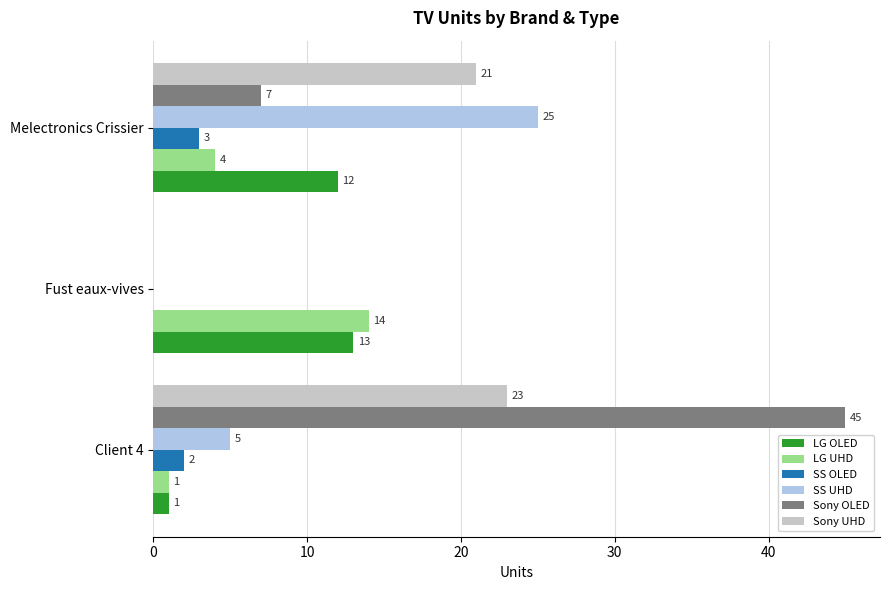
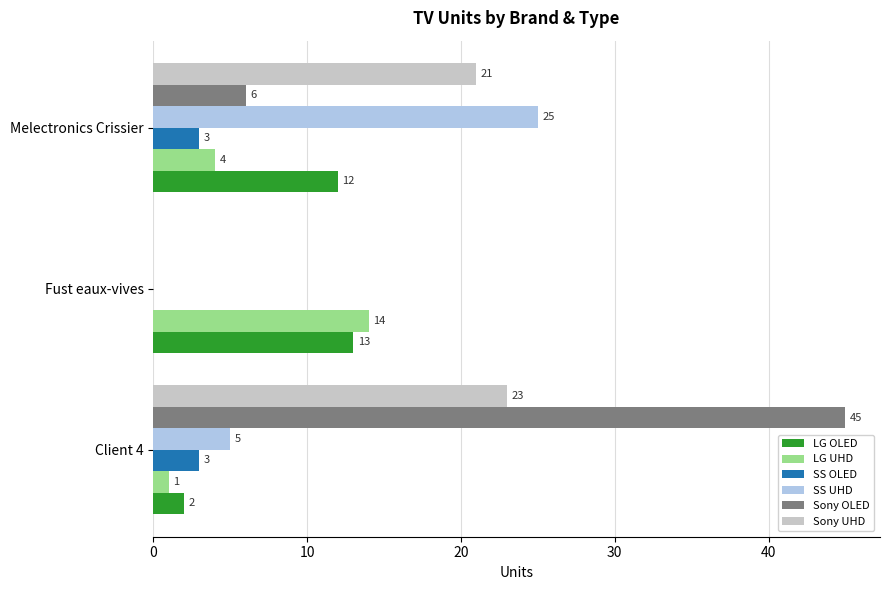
  {
    "LG OLED": {
      "Melectronics Crissier": 12,
      "Fust eaux-vives": 13,
-     "Client 4": 1
+     "Client 4": 2
    },
    "LG UHD": {
      "Melectronics Crissier": 4,
      "Fust eaux-vives": 14,
      "Client 4": 1
    },
    "SS OLED": {
      "Melectronics Crissier": 3,
-     "Client 4": 2
+     "Client 4": 3
    },
    "Sony OLED": {
-     "Melectronics Crissier": 7,
+     "Melectronics Crissier": 6,
      "Client 4": 45
    }
  }
